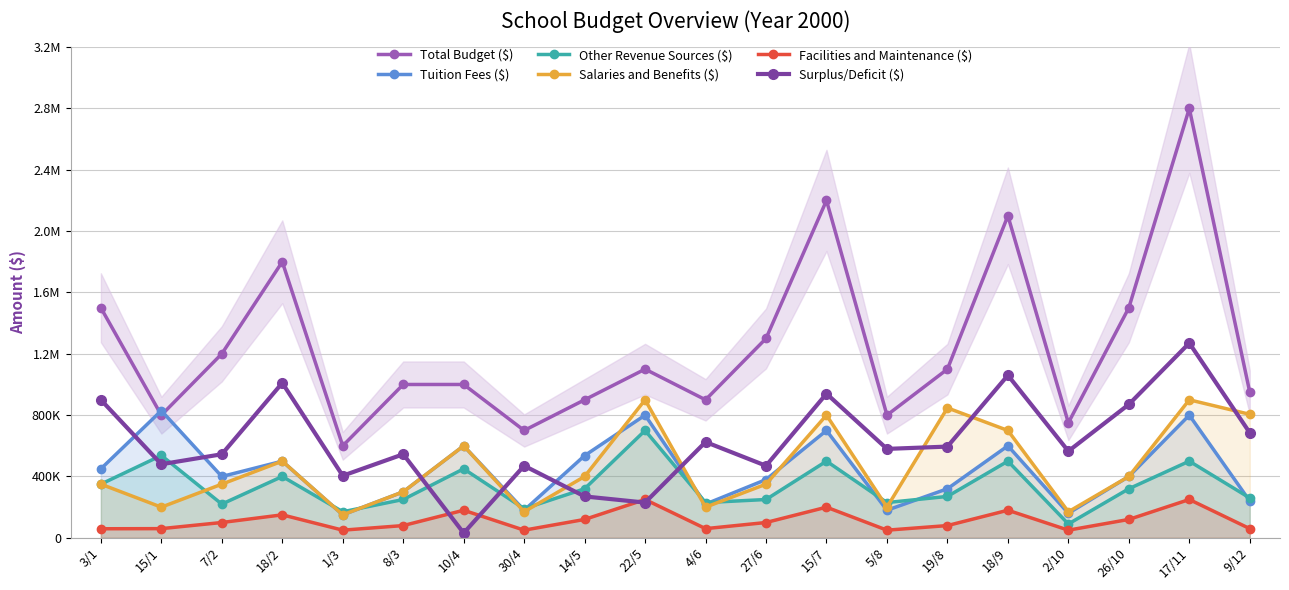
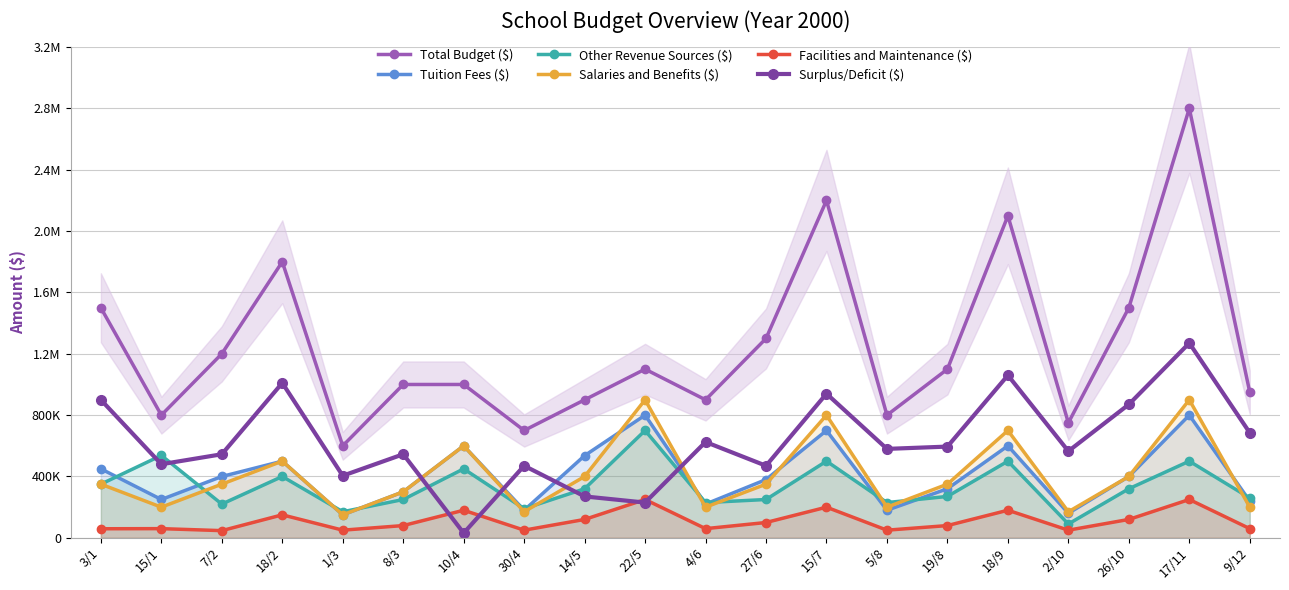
  {
    "Tuition Fees ($)": {
      "3/1": 450000,
-     "15/1": 830000,
+     "15/1": 250000,
      "7/2": 400000,
      "14/5": 540000,
      "22/5": 800000,
      "27/6": 380000,
      "15/7": 700000,
      "5/8": 180000,
      "19/8": 320000,
      "18/9": 600000,
      "17/11": 800000,
      "9/12": 240000
    },
    "Other Revenue Sources ($)": {
      "15/1": 540000,
      "7/2": 220000,
      "18/2": 400000,
      "1/3": 170000,
      "8/3": 250000,
      "10/4": 450000,
      "14/5": 320000,
      "22/5": 700000,
      "27/6": 250000,
      "15/7": 500000,
      "5/8": 230000,
      "19/8": 270000,
      "18/9": 500000,
      "2/10": 90000,
      "26/10": 320000,
      "17/11": 500000,
      "9/12": 260000
    },
    "Salaries and Benefits ($)": {
      "15/1": 200000,
      "7/2": 350000,
      "14/5": 400000,
      "22/5": 900000,
      "4/6": 200000,
      "27/6": 350000,
      "15/7": 800000,
      "5/8": 200000,
-     "19/8": 850000,
+     "19/8": 350000,
      "18/9": 700000,
      "17/11": 900000,
-     "9/12": 810000
+     "9/12": 200000
    },
    "Facilities and Maintenance ($)": {
      "3/1": 60000,
      "15/1": 60000,
-     "7/2": 100000,
+     "7/2": 50000,
      "18/2": 150000,
      "1/3": 50000,
      "8/3": 80000,
      "10/4": 180000,
      "30/4": 50000,
      "14/5": 120000,
      "22/5": 250000,
      "4/6": 60000,
      "27/6": 100000,
      "15/7": 200000,
      "5/8": 50000,
      "19/8": 80000,
      "18/9": 180000,
      "2/10": 50000,
      "26/10": 120000,
      "17/11": 250000,
      "9/12": 60000
    }
  }
